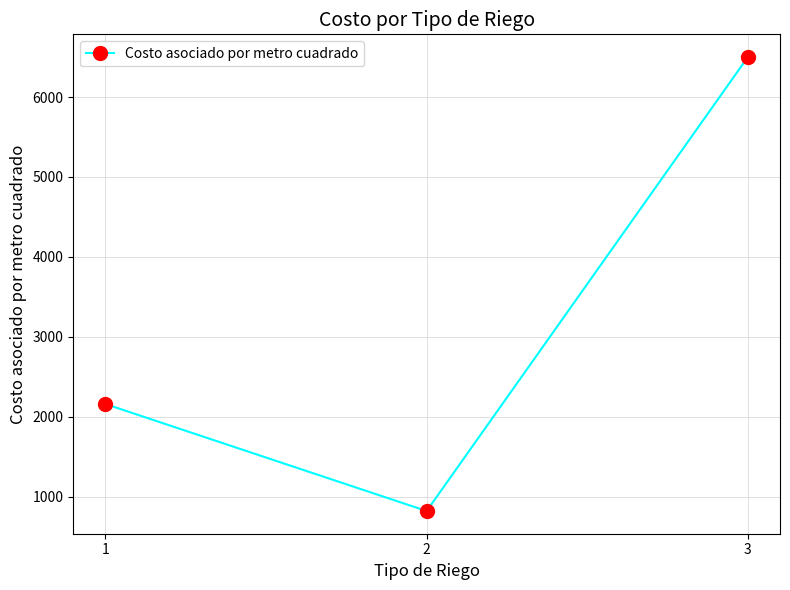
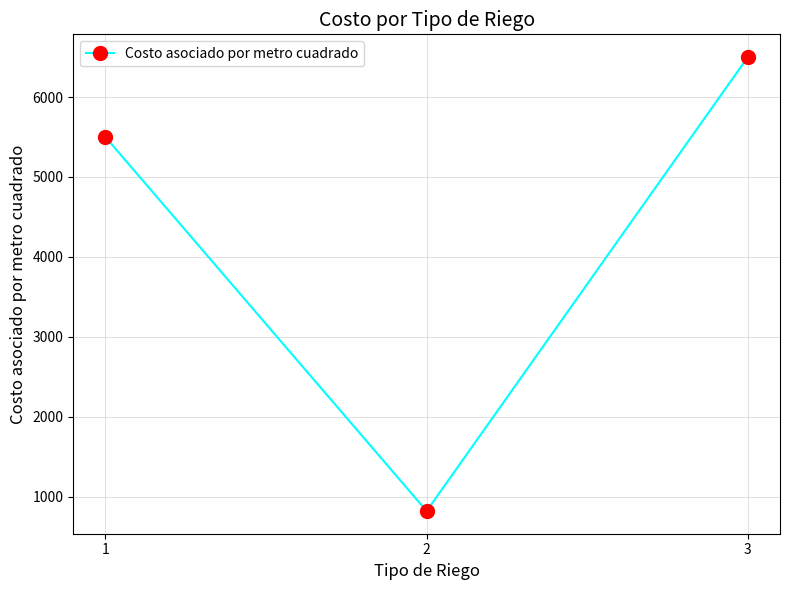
  {
-   "1": 2200,
+   "1": 5500,
    "2": 800,
    "3": 6500
  }
